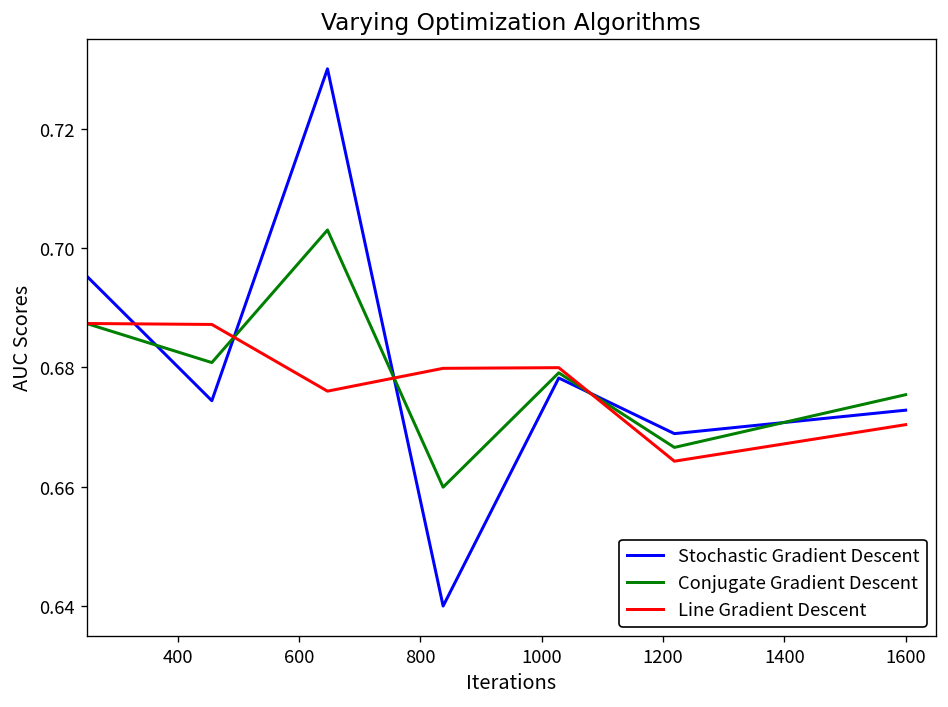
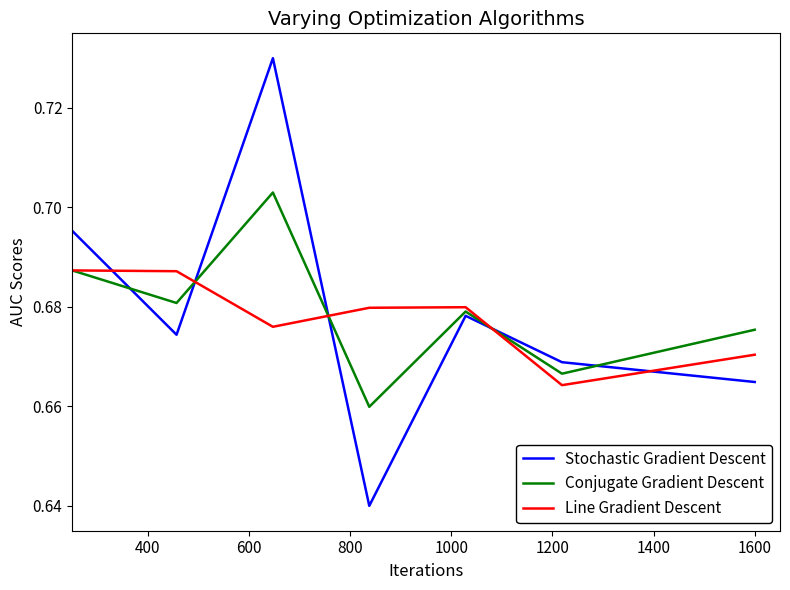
  {
    "Stochastic Gradient Descent": {
-     "1600": 0.673
+     "1600": 0.665
    },
    "Conjugate Gradient Descent": {
      "1600": 0.675
    },
    "Line Gradient Descent": {
      "1600": 0.670
    }
  }
